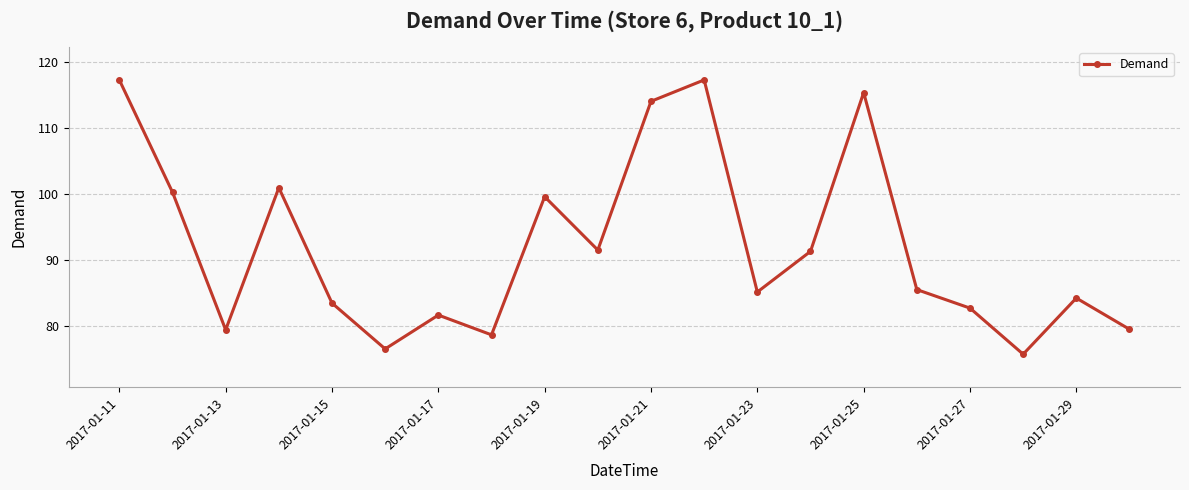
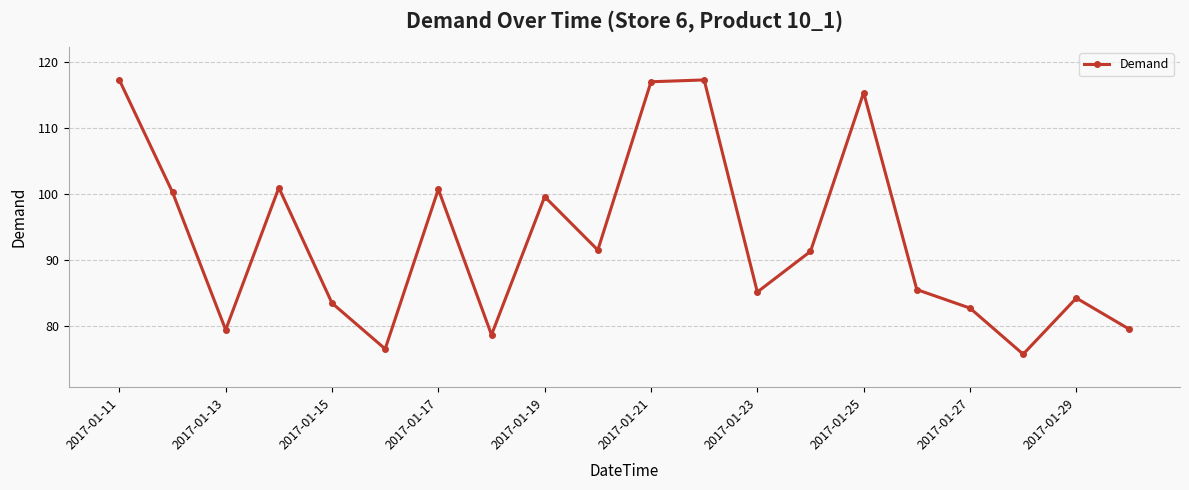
  {
    "2017-01-11": 117,
    "2017-01-13": 79,
    "2017-01-15": 84,
-   "2017-01-17": 82,
+   "2017-01-17": 101,
    "2017-01-19": 100,
-   "2017-01-21": 114,
+   "2017-01-21": 117,
    "2017-01-23": 85,
    "2017-01-25": 115,
    "2017-01-27": 83,
    "2017-01-29": 84
  }
